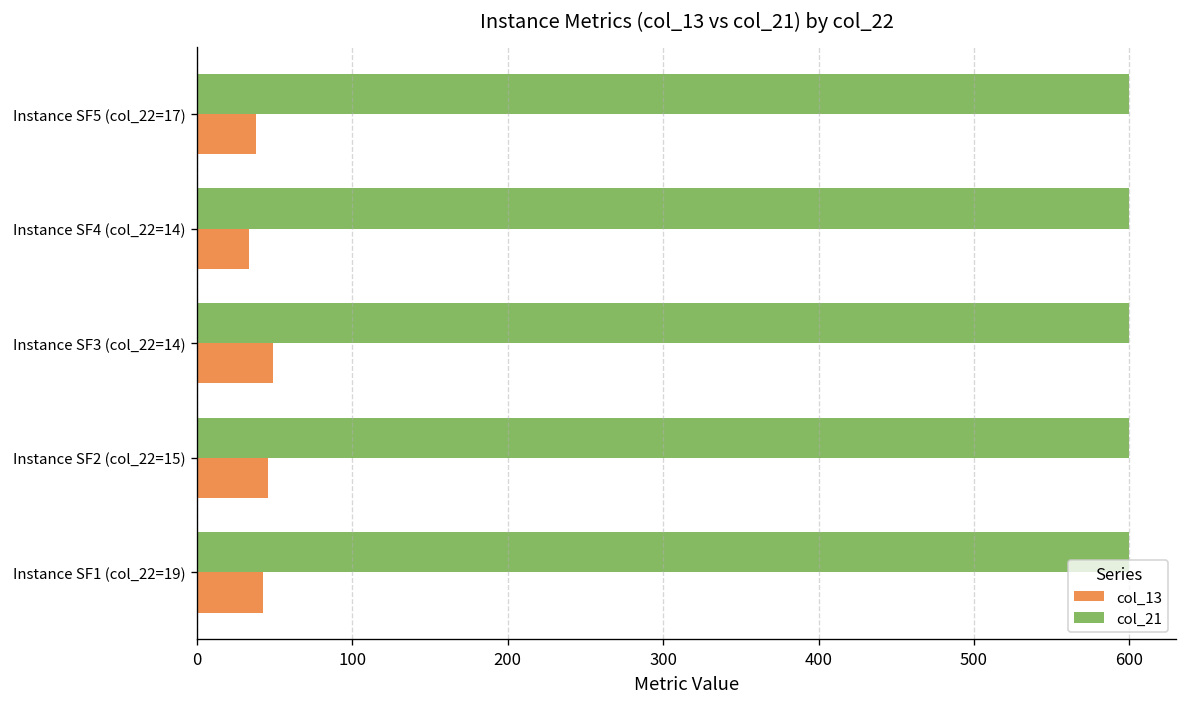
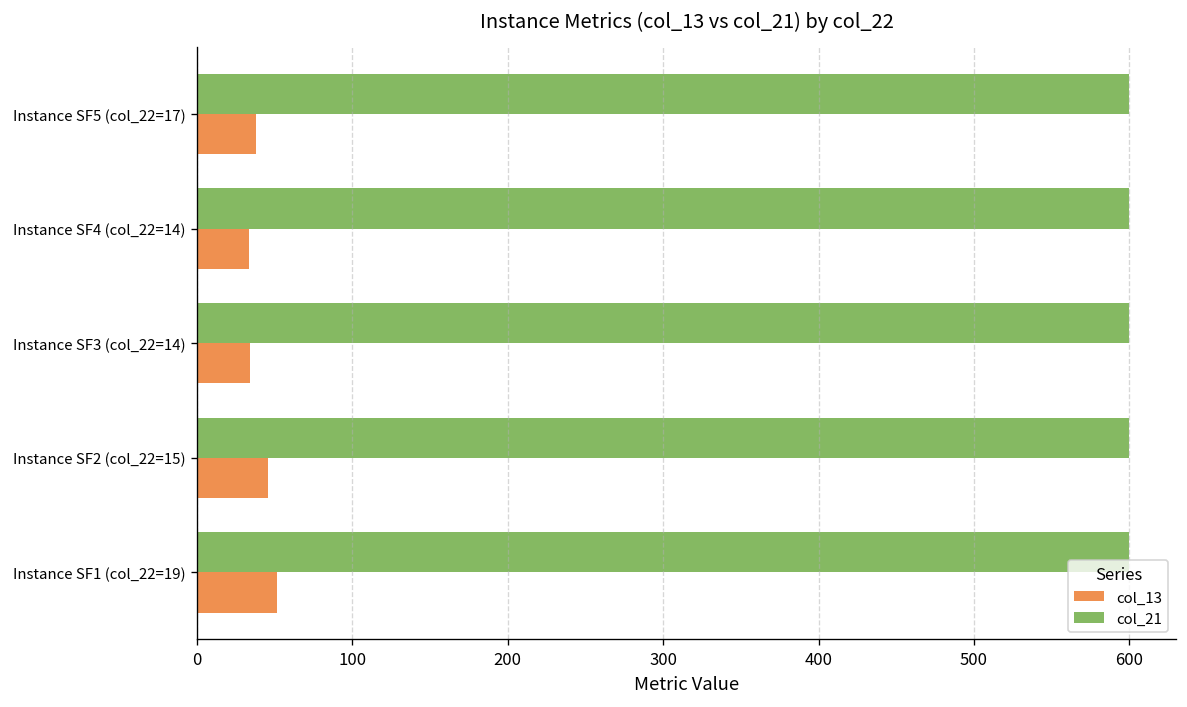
  {
    "col_13": {
      "Instance SF5 (col_22=17)": 38,
      "Instance SF4 (col_22=14)": 34,
-     "Instance SF3 (col_22=14)": 49,
+     "Instance SF3 (col_22=14)": 34,
      "Instance SF2 (col_22=15)": 46,
-     "Instance SF1 (col_22=19)": 43
+     "Instance SF1 (col_22=19)": 52
    },
    "col_21": {
      "Instance SF5 (col_22=17)": 600,
      "Instance SF4 (col_22=14)": 600,
      "Instance SF3 (col_22=14)": 600,
      "Instance SF2 (col_22=15)": 600,
      "Instance SF1 (col_22=19)": 600
    }
  }
